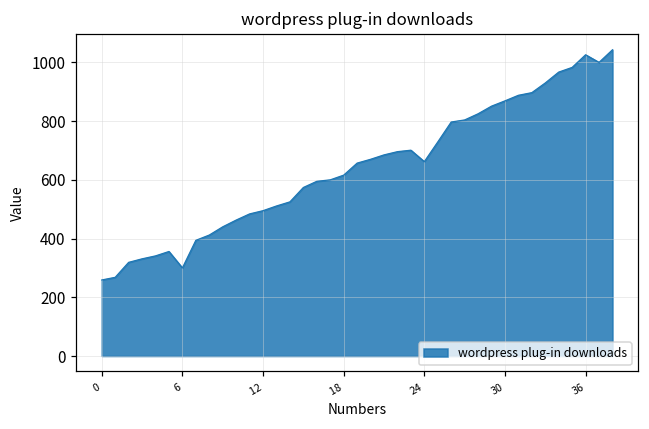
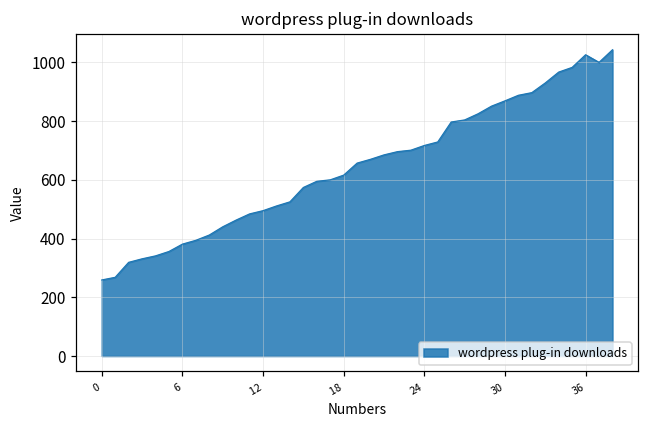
  {
    "0": 260,
-   "6": 300,
+   "6": 380,
    "12": 500,
    "18": 620,
-   "24": 660,
+   "24": 720,
    "30": 870,
    "36": 1030
  }
